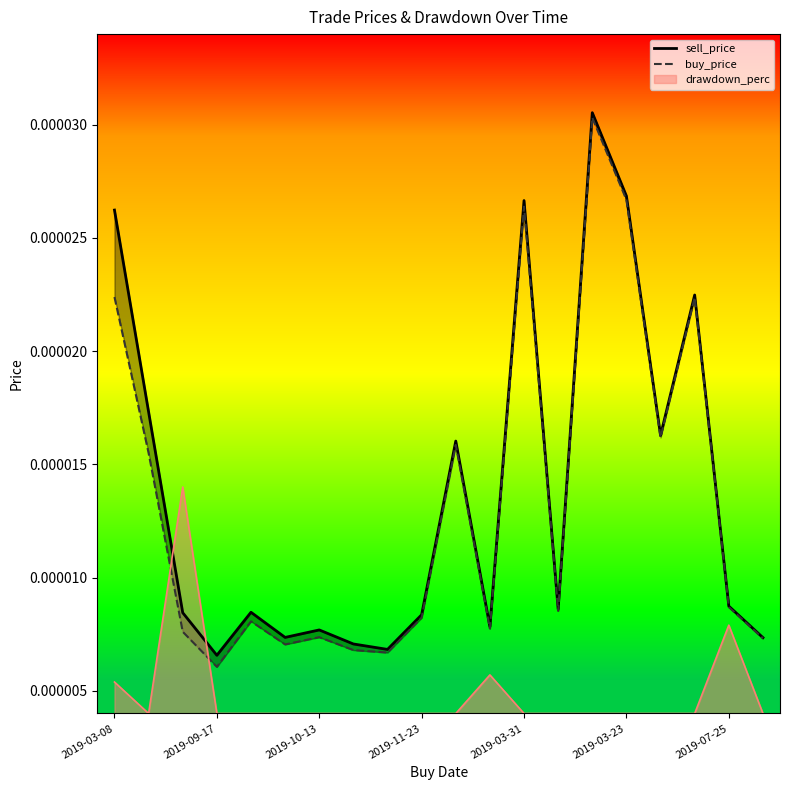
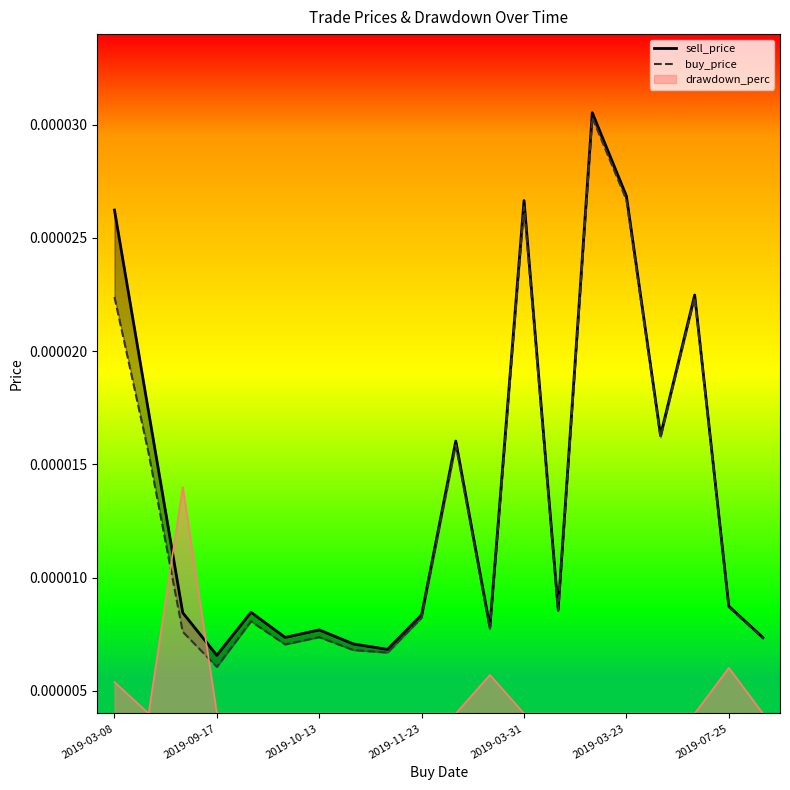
  {
    "sell_price": {
      "2019-03-08": 0.0000262,
      "2019-09-17": 0.0000066,
      "2019-10-13": 0.0000077,
      "2019-11-23": 0.0000084,
      "2019-03-31": 0.0000267,
      "2019-03-23": 0.0000269
    },
    "buy_price": {
      "2019-03-08": 0.0000224,
      "2019-09-17": 0.0000061,
      "2019-10-13": 0.0000074,
      "2019-11-23": 0.0000082,
      "2019-03-31": 0.0000264,
      "2019-03-23": 0.0000267
    },
    "drawdown_perc": {
-     "2019-07-25": 0.0000079
+     "2019-07-25": 0.0000060
    }
  }
